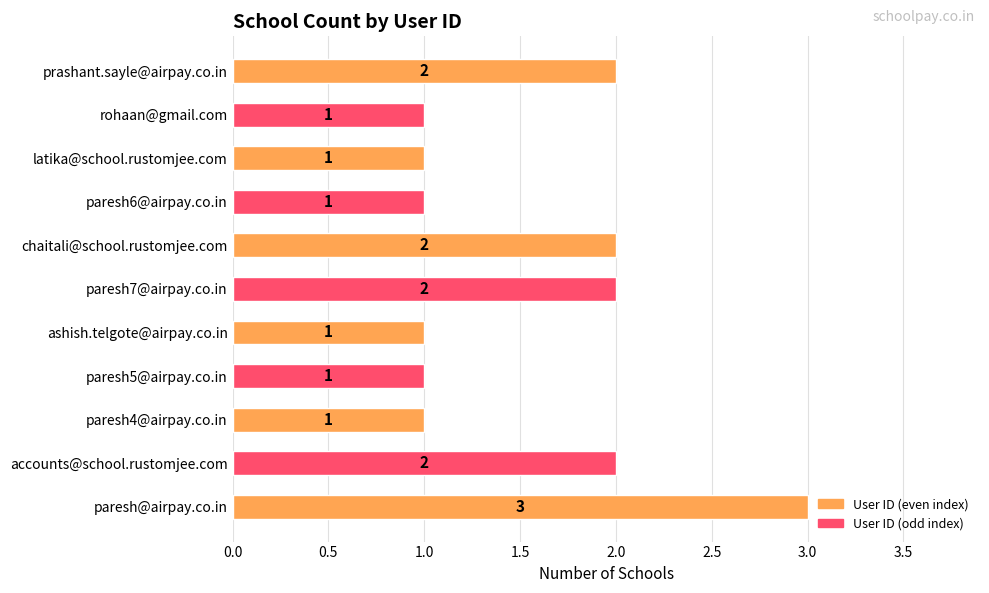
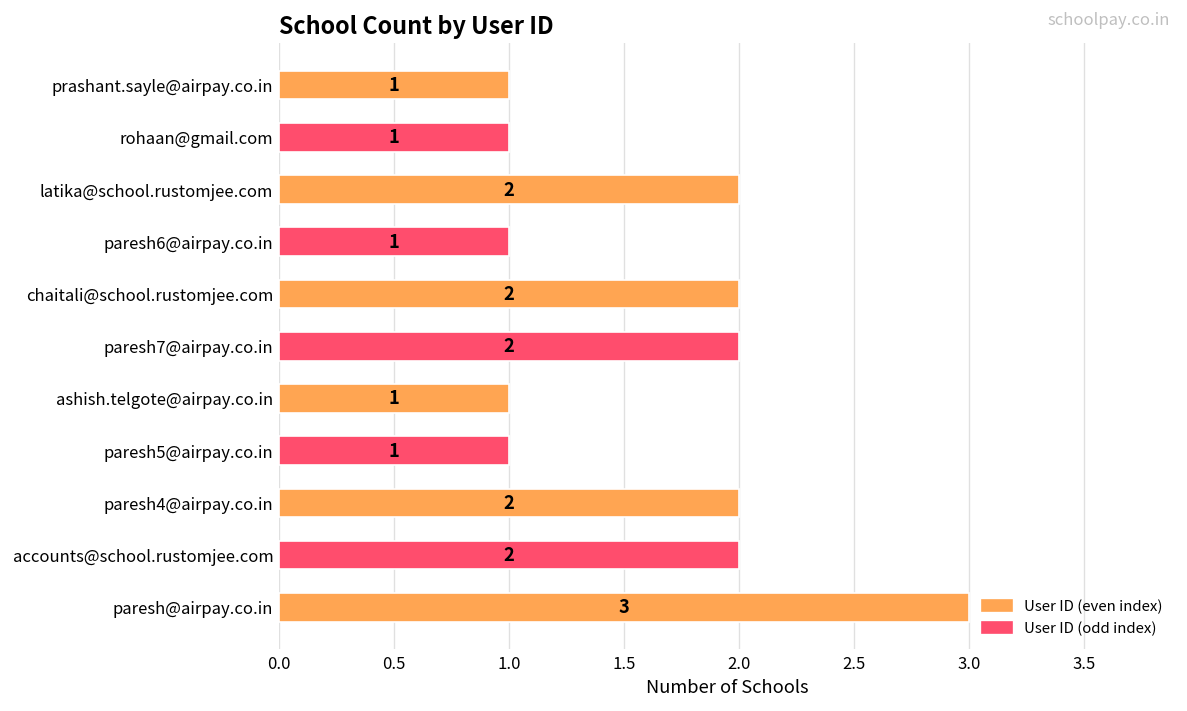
  {
-   "prashant.sayle@airpay.co.in": 2,
+   "prashant.sayle@airpay.co.in": 1,
    "rohaan@gmail.com": 1,
-   "latika@school.rustomjee.com": 1,
+   "latika@school.rustomjee.com": 2,
    "paresh6@airpay.co.in": 1,
    "chaitali@school.rustomjee.com": 2,
    "paresh7@airpay.co.in": 2,
    "ashish.telgote@airpay.co.in": 1,
    "paresh5@airpay.co.in": 1,
-   "paresh4@airpay.co.in": 1,
+   "paresh4@airpay.co.in": 2,
    "accounts@school.rustomjee.com": 2,
    "paresh@airpay.co.in": 3
  }
